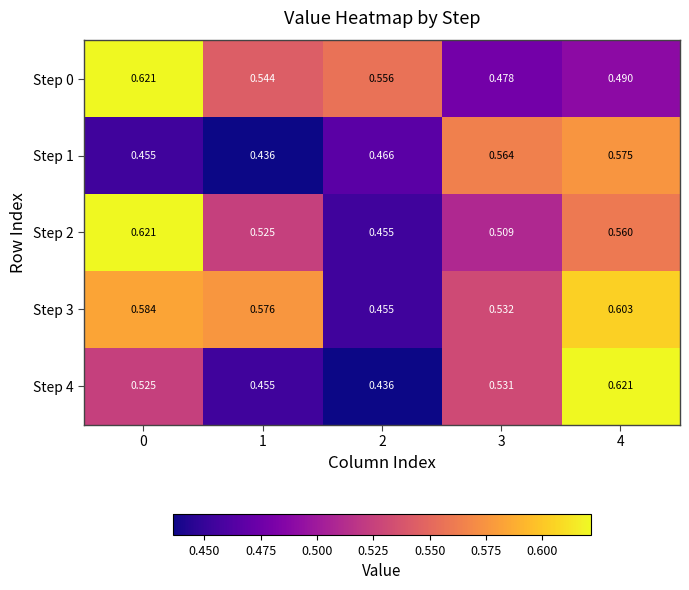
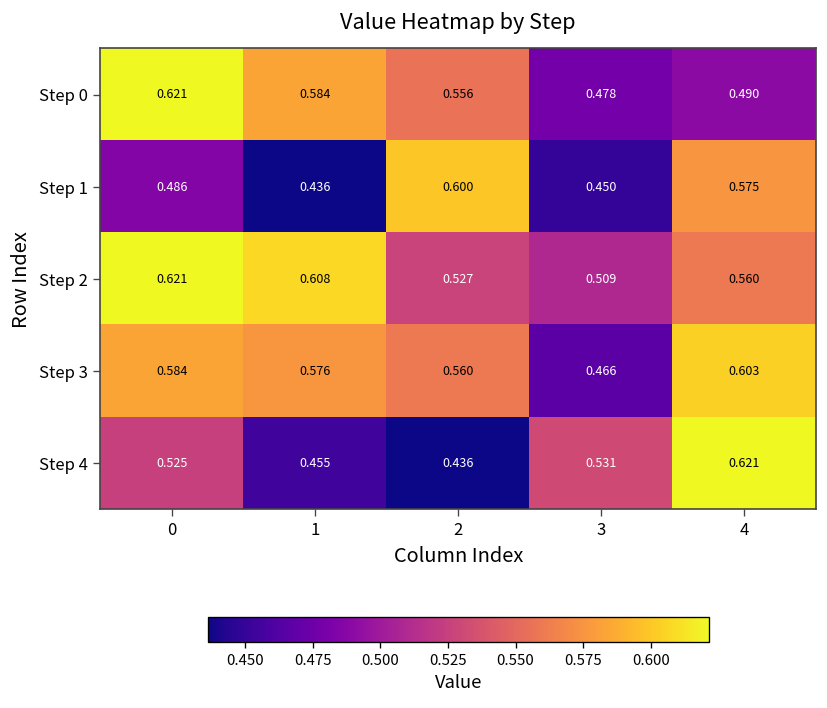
  {
    "Step 0": {
      "0": 0.621,
-     "1": 0.544,
+     "1": 0.584,
      "2": 0.556,
      "3": 0.478,
      "4": 0.490
    },
    "Step 1": {
-     "0": 0.455,
+     "0": 0.486,
      "1": 0.436,
-     "2": 0.466,
-     "3": 0.564,
+     "2": 0.600,
+     "3": 0.450,
      "4": 0.575
    },
    "Step 2": {
      "0": 0.621,
-     "1": 0.525,
-     "2": 0.455,
+     "1": 0.608,
+     "2": 0.527,
      "3": 0.509,
      "4": 0.560
    },
    "Step 3": {
      "0": 0.584,
      "1": 0.576,
-     "2": 0.455,
-     "3": 0.532,
+     "2": 0.560,
+     "3": 0.466,
      "4": 0.603
    },
    "Step 4": {
      "0": 0.525,
      "1": 0.455,
      "2": 0.436,
      "3": 0.531,
      "4": 0.621
    }
  }
